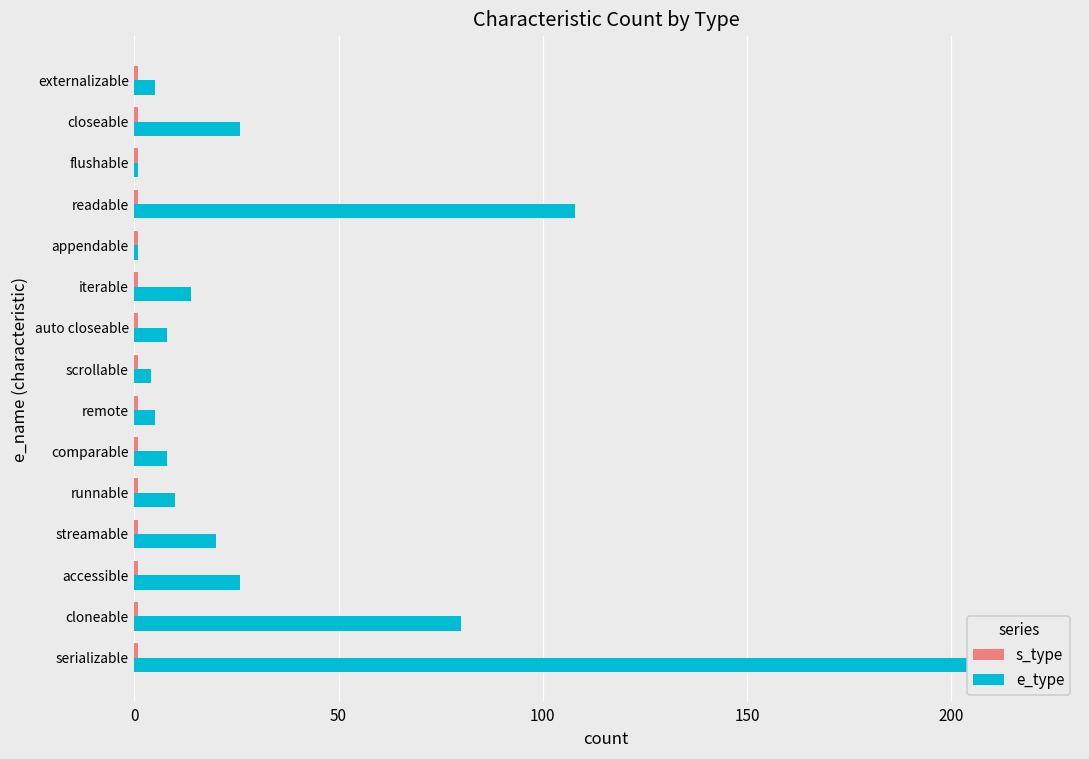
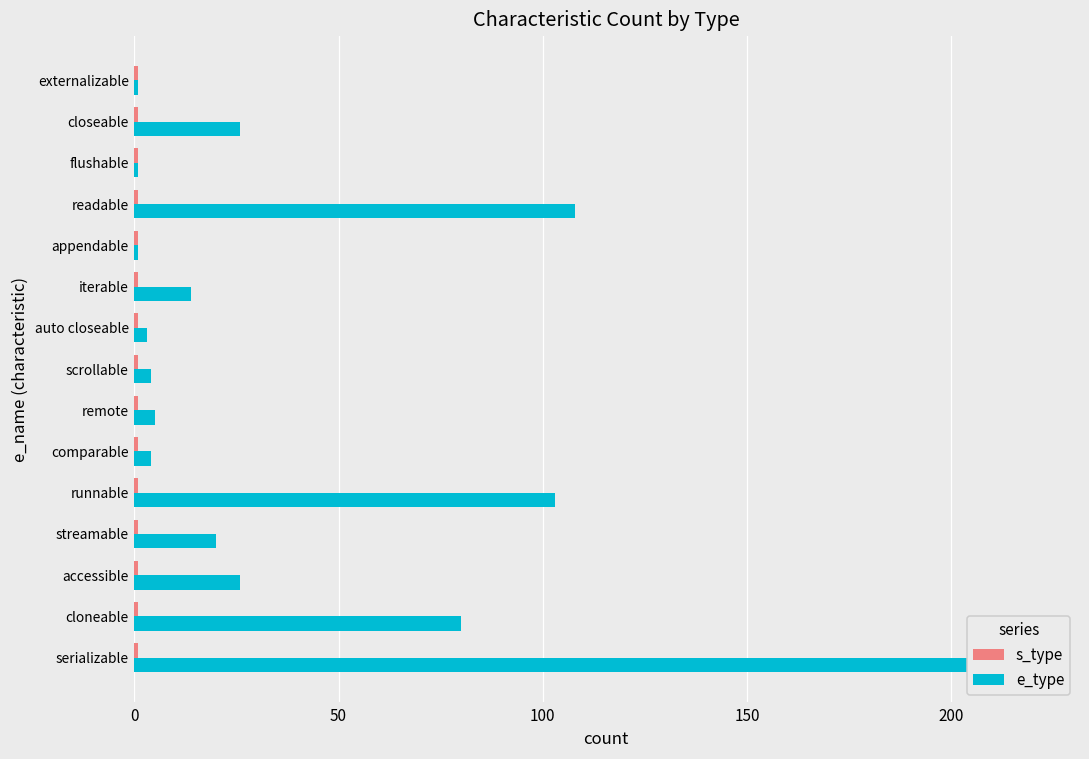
  {
    "s_type": {
      "externalizable": 1,
      "closeable": 1,
      "flushable": 1,
      "readable": 1,
      "appendable": 1,
      "iterable": 1,
      "auto closeable": 1,
      "scrollable": 1,
      "remote": 1,
      "comparable": 1,
      "runnable": 1,
      "streamable": 1,
      "accessible": 1,
      "cloneable": 1,
      "serializable": 1
    },
    "e_type": {
-     "externalizable": 5,
+     "externalizable": 1,
      "closeable": 26,
      "flushable": 1,
      "readable": 108,
      "appendable": 1,
      "iterable": 14,
-     "auto closeable": 8,
+     "auto closeable": 3,
      "scrollable": 4,
      "remote": 5,
-     "comparable": 8,
-     "runnable": 10,
+     "comparable": 4,
+     "runnable": 103,
      "streamable": 20,
      "accessible": 26,
      "cloneable": 80
    }
  }
